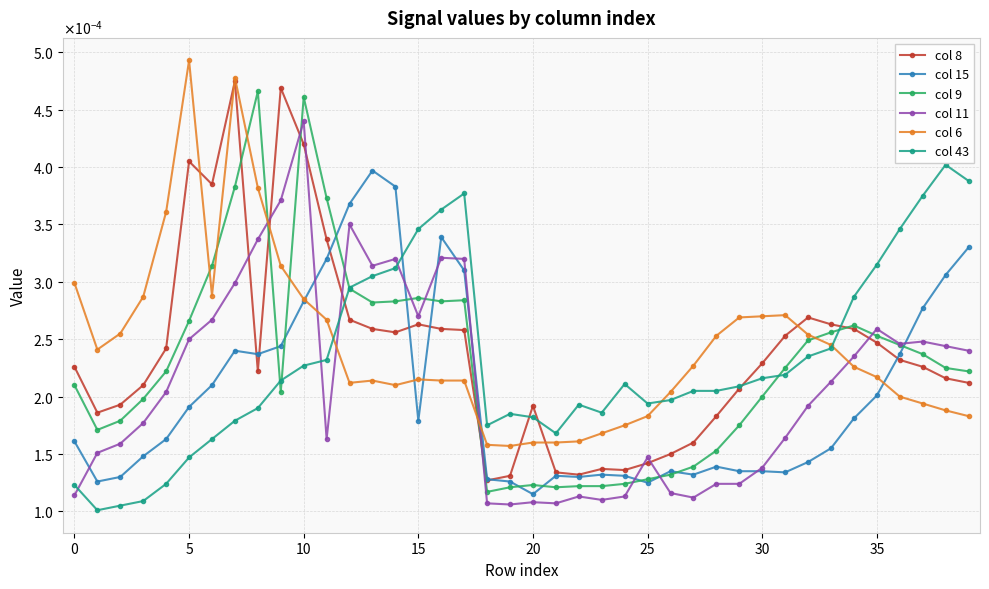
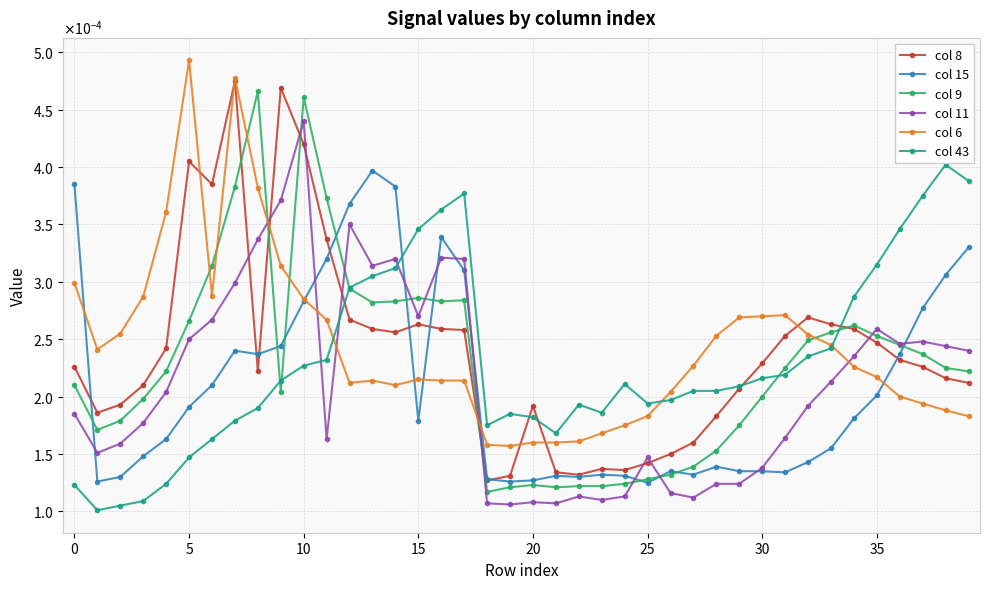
  {
    "col 8": {
      "0": 0.000226,
      "5": 0.000405,
      "10": 0.000420,
      "15": 0.000263,
      "20": 0.000192,
      "25": 0.000142,
      "30": 0.000229,
      "35": 0.000247
    },
    "col 15": {
-     "0": 0.000161,
+     "0": 0.000385,
      "5": 0.000191,
      "15": 0.000179,
-     "20": 0.000115,
+     "20": 0.000127,
      "25": 0.000125,
      "30": 0.000135,
      "35": 0.000201
    },
    "col 11": {
-     "0": 0.000114,
+     "0": 0.000185,
      "5": 0.000250,
      "10": 0.000440,
      "15": 0.000270,
      "20": 0.000108,
      "25": 0.000147,
      "30": 0.000138,
      "35": 0.000259
    },
    "col 6": {
      "0": 0.000299,
      "5": 0.000493,
      "15": 0.000215,
      "20": 0.000160,
      "25": 0.000183,
      "30": 0.000270,
      "35": 0.000217
    }
  }
